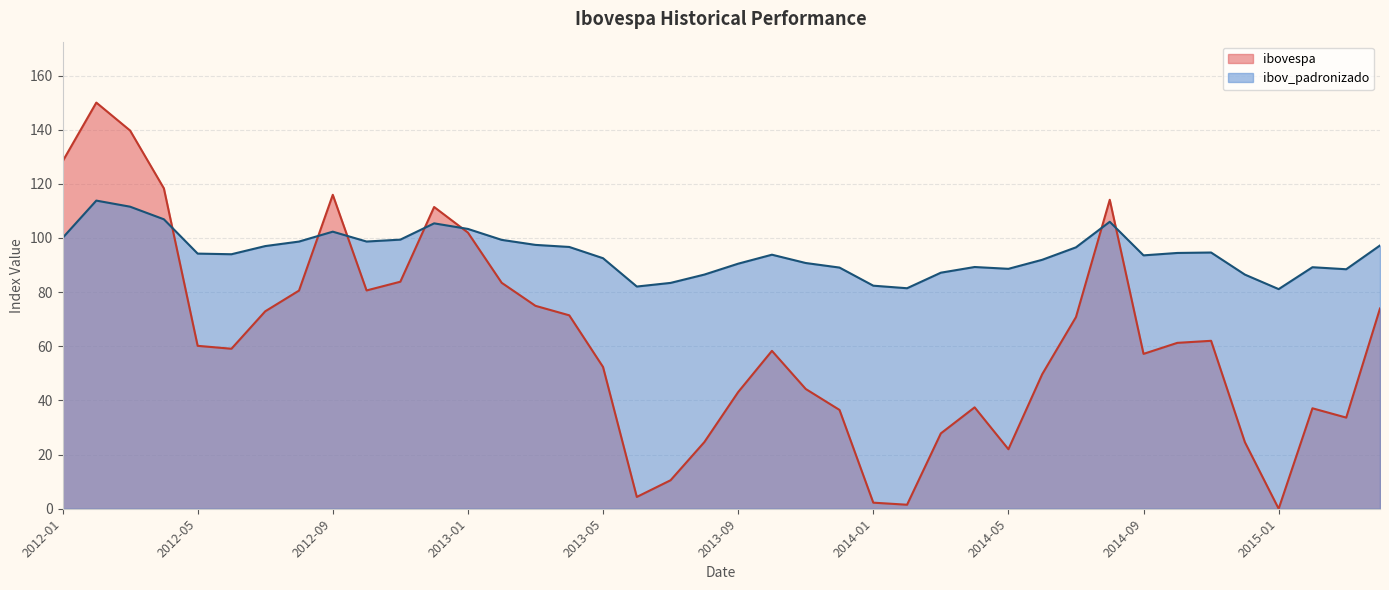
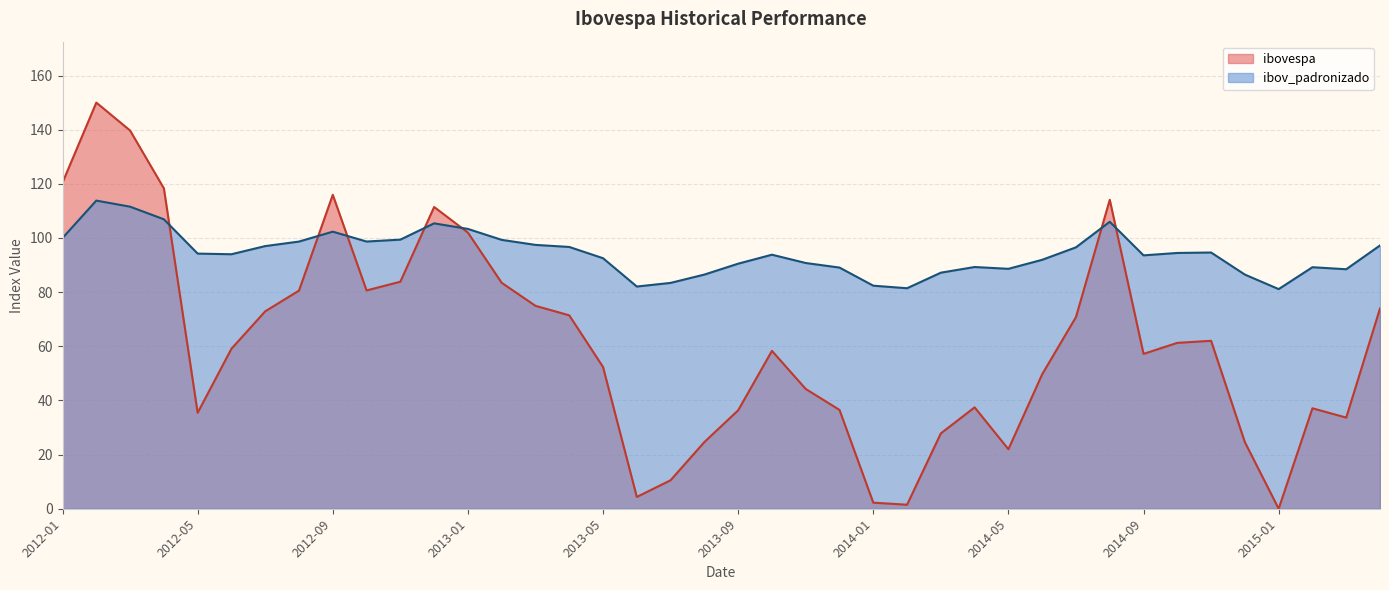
  {
    "ibovespa": {
-     "2012-01": 128,
-     "2012-05": 60,
+     "2012-01": 120,
+     "2012-05": 35,
      "2012-09": 116,
      "2013-01": 102,
      "2013-05": 52,
-     "2013-09": 43,
+     "2013-09": 36,
      "2014-01": 2,
      "2014-05": 22,
      "2014-09": 57,
      "2015-01": 0
    },
    "ibov_padronizado": {
      "2012-01": 100,
      "2012-05": 94,
      "2012-09": 102,
      "2013-01": 103,
      "2013-05": 93,
      "2013-09": 91,
      "2014-01": 82,
      "2014-05": 89,
      "2014-09": 94,
      "2015-01": 81
    }
  }
